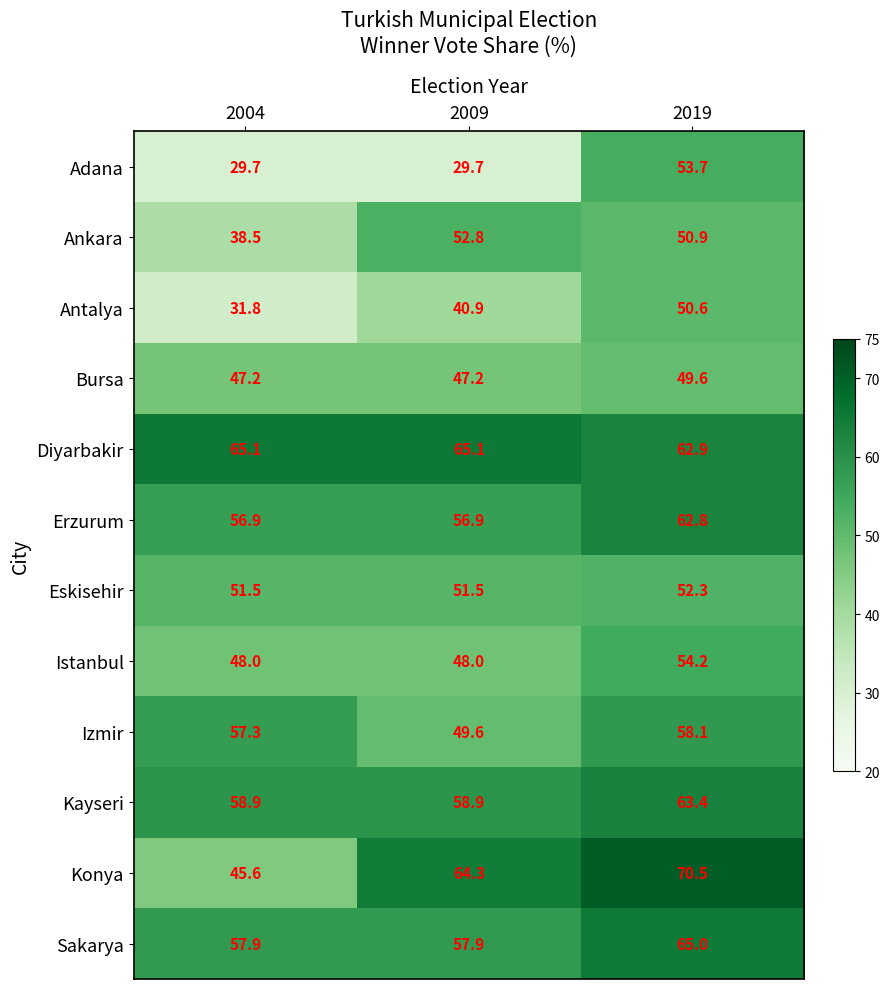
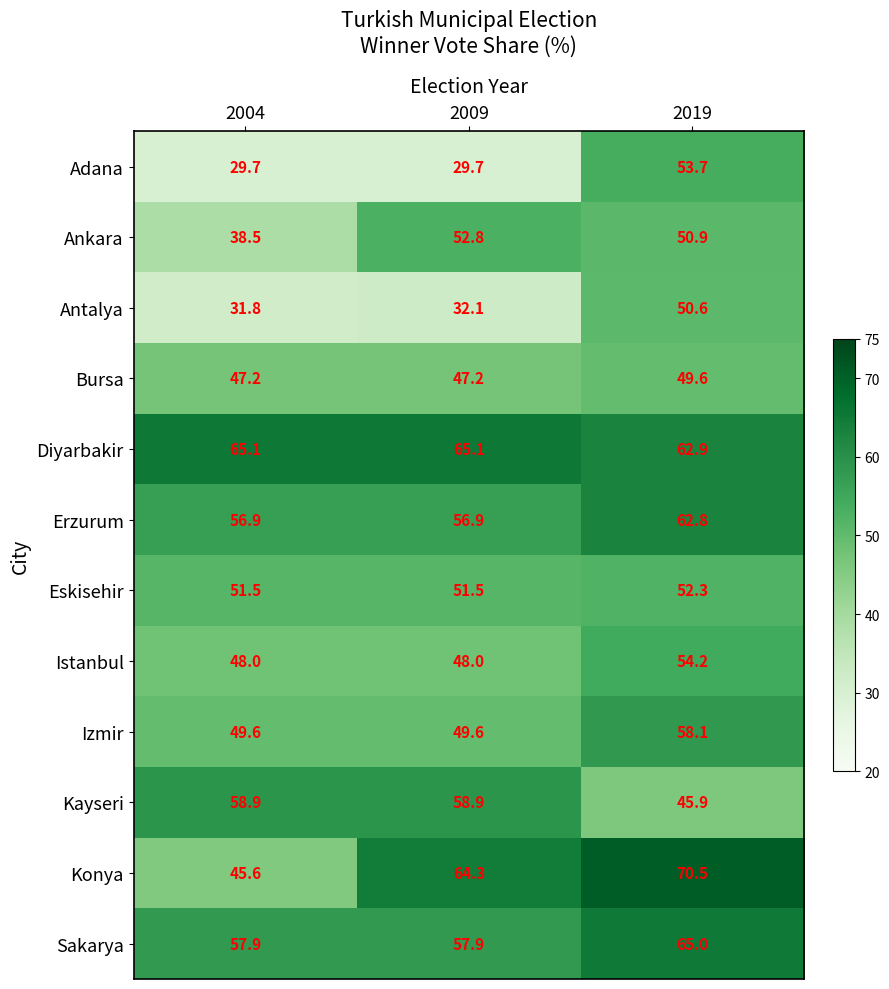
  {
    "Adana": {
      "2004": 29.7,
      "2009": 29.7,
      "2019": 53.7
    },
    "Ankara": {
      "2004": 38.5,
      "2009": 52.8,
      "2019": 50.9
    },
    "Antalya": {
      "2004": 31.8,
-     "2009": 40.9,
+     "2009": 32.1,
      "2019": 50.6
    },
    "Bursa": {
      "2004": 47.2,
      "2009": 47.2,
      "2019": 49.6
    },
    "Diyarbakir": {
      "2004": 65.1,
      "2009": 65.1,
      "2019": 62.9
    },
    "Erzurum": {
      "2004": 56.9,
      "2009": 56.9,
      "2019": 62.8
    },
    "Eskisehir": {
      "2004": 51.5,
      "2009": 51.5,
      "2019": 52.3
    },
    "Istanbul": {
      "2004": 48.0,
      "2009": 48.0,
      "2019": 54.2
    },
    "Izmir": {
-     "2004": 57.3,
+     "2004": 49.6,
      "2009": 49.6,
      "2019": 58.1
    },
    "Kayseri": {
      "2004": 58.9,
      "2009": 58.9,
-     "2019": 63.4
+     "2019": 45.9
    },
    "Konya": {
      "2004": 45.6,
      "2009": 64.3,
      "2019": 70.5
    },
    "Sakarya": {
      "2004": 57.9,
      "2009": 57.9,
      "2019": 65.0
    }
  }
